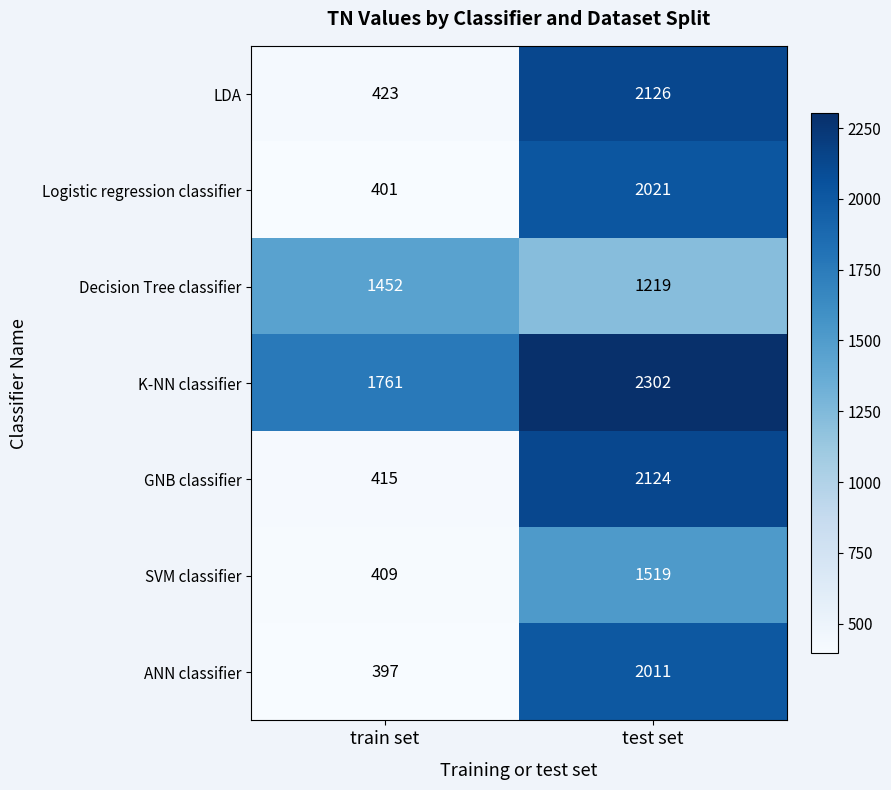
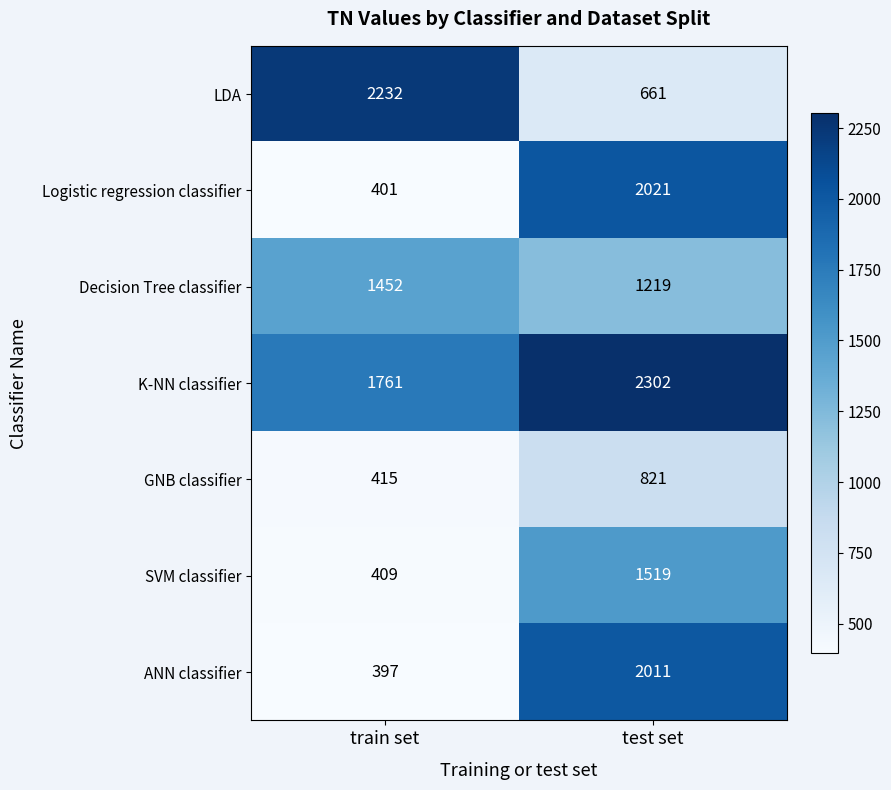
  {
    "LDA": {
-     "train set": 423,
-     "test set": 2126
+     "train set": 2232,
+     "test set": 661
    },
    "Logistic regression classifier": {
      "train set": 401,
      "test set": 2021
    },
    "Decision Tree classifier": {
      "train set": 1452,
      "test set": 1219
    },
    "K-NN classifier": {
      "train set": 1761,
      "test set": 2302
    },
    "GNB classifier": {
      "train set": 415,
-     "test set": 2124
+     "test set": 821
    },
    "SVM classifier": {
      "train set": 409,
      "test set": 1519
    },
    "ANN classifier": {
      "train set": 397,
      "test set": 2011
    }
  }
